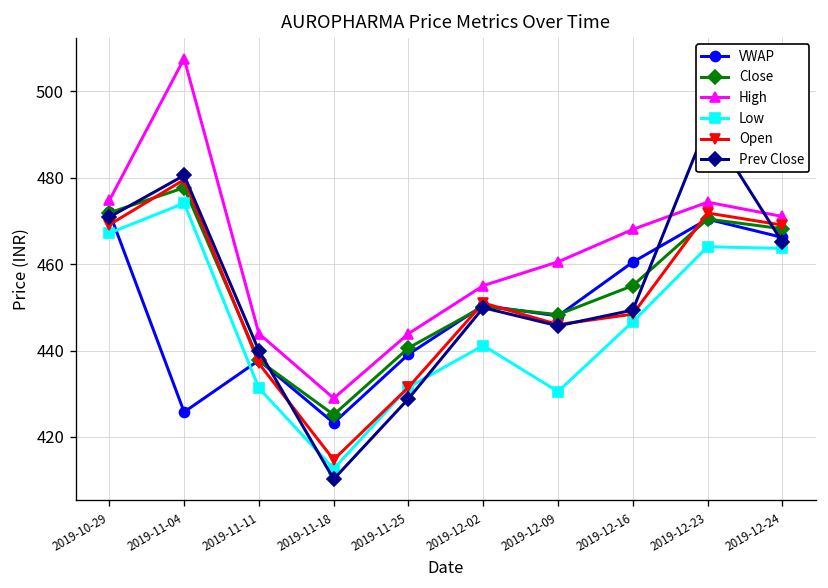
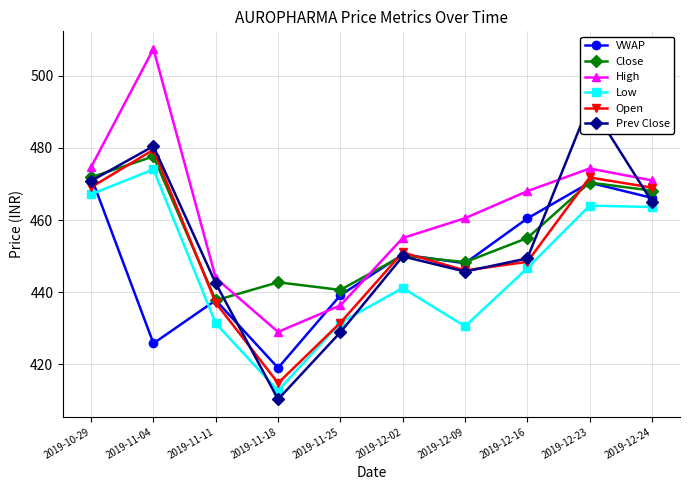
  {
    "VWAP": {
      "2019-11-04": 426,
-     "2019-11-18": 423,
+     "2019-11-18": 419,
      "2019-11-25": 439,
      "2019-12-16": 460,
      "2019-12-24": 466
    },
    "Close": {
      "2019-11-04": 478,
-     "2019-11-18": 425,
+     "2019-11-18": 443,
      "2019-11-25": 441,
      "2019-12-16": 455,
      "2019-12-24": 468
    },
    "High": {
      "2019-10-29": 475,
      "2019-11-04": 508,
      "2019-11-11": 444,
      "2019-11-18": 429,
-     "2019-11-25": 444,
+     "2019-11-25": 436,
      "2019-12-02": 455,
      "2019-12-09": 461,
      "2019-12-16": 468,
      "2019-12-23": 474,
      "2019-12-24": 471
    },
    "Low": {
      "2019-10-29": 467,
      "2019-11-04": 474,
      "2019-11-11": 431,
      "2019-11-18": 413,
      "2019-12-02": 441,
      "2019-12-09": 431,
      "2019-12-16": 447,
      "2019-12-23": 464,
      "2019-12-24": 464
    },
    "Open": {
      "2019-10-29": 469,
      "2019-11-04": 480,
      "2019-11-18": 415,
      "2019-12-16": 448,
      "2019-12-23": 472,
      "2019-12-24": 469
    },
    "Prev Close": {
      "2019-10-29": 471,
      "2019-11-04": 481,
-     "2019-11-11": 440,
+     "2019-11-11": 442,
      "2019-11-18": 410,
      "2019-11-25": 429,
      "2019-12-16": 449,
      "2019-12-24": 465
    }
  }
